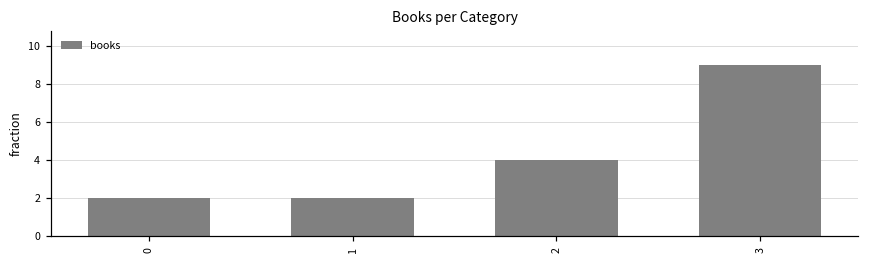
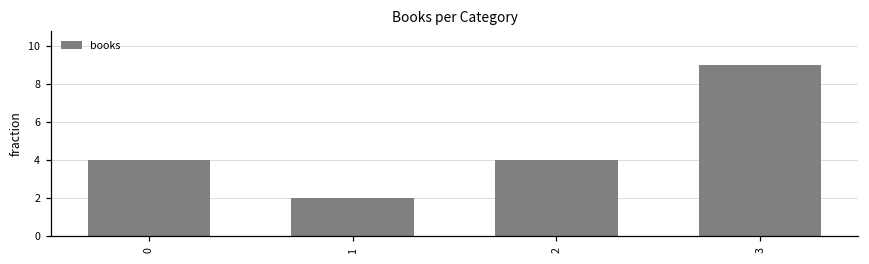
  {
-   "0": 2,
+   "0": 4,
    "1": 2,
    "2": 4,
    "3": 9
  }
